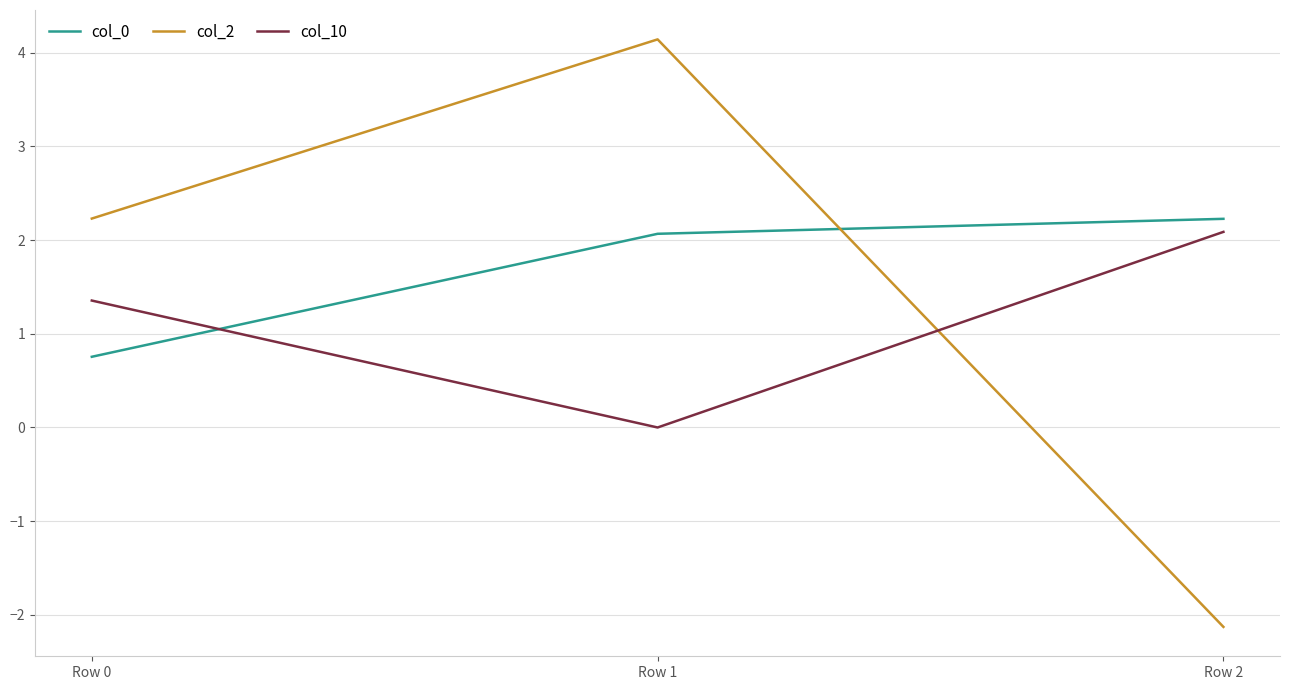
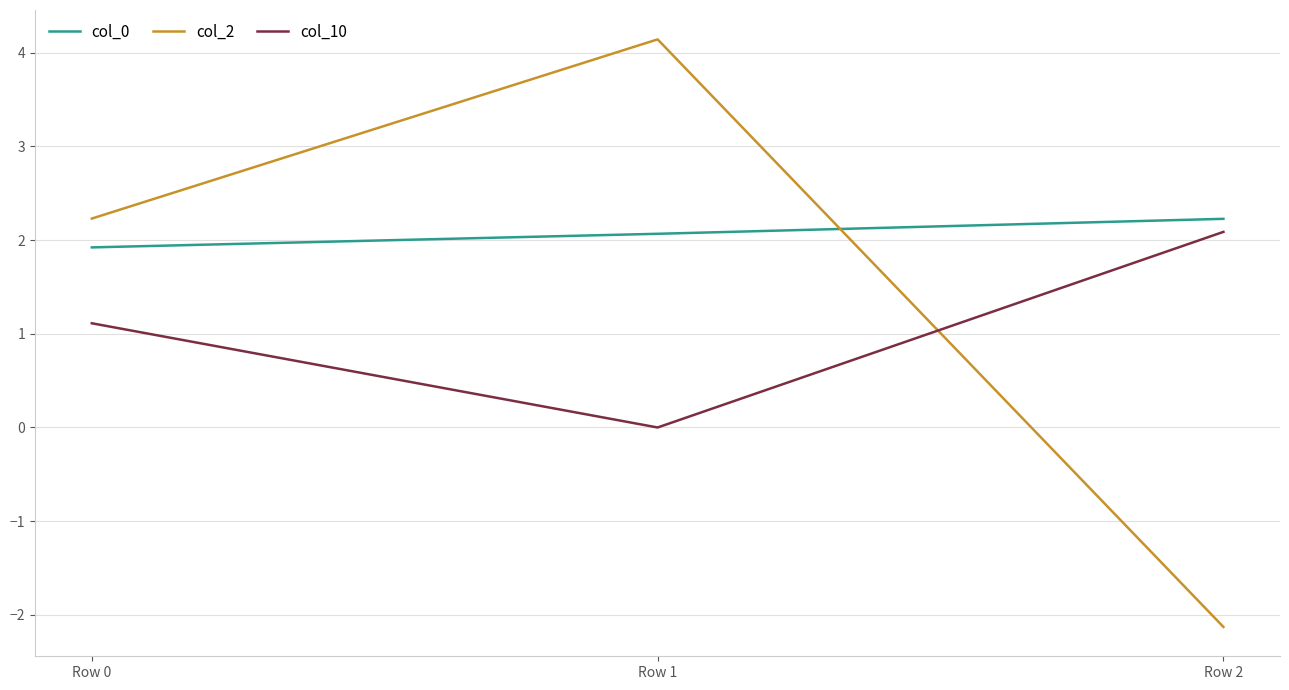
  {
    "col_0": {
-     "Row 0": 0.8,
+     "Row 0": 1.9,
      "Row 1": 2.1,
      "Row 2": 2.2
    },
    "col_2": {
      "Row 0": 2.2,
      "Row 1": 4.1,
      "Row 2": -2.1
    },
    "col_10": {
-     "Row 0": 1.4,
+     "Row 0": 1.1,
      "Row 1": 0.0,
      "Row 2": 2.1
    }
  }
